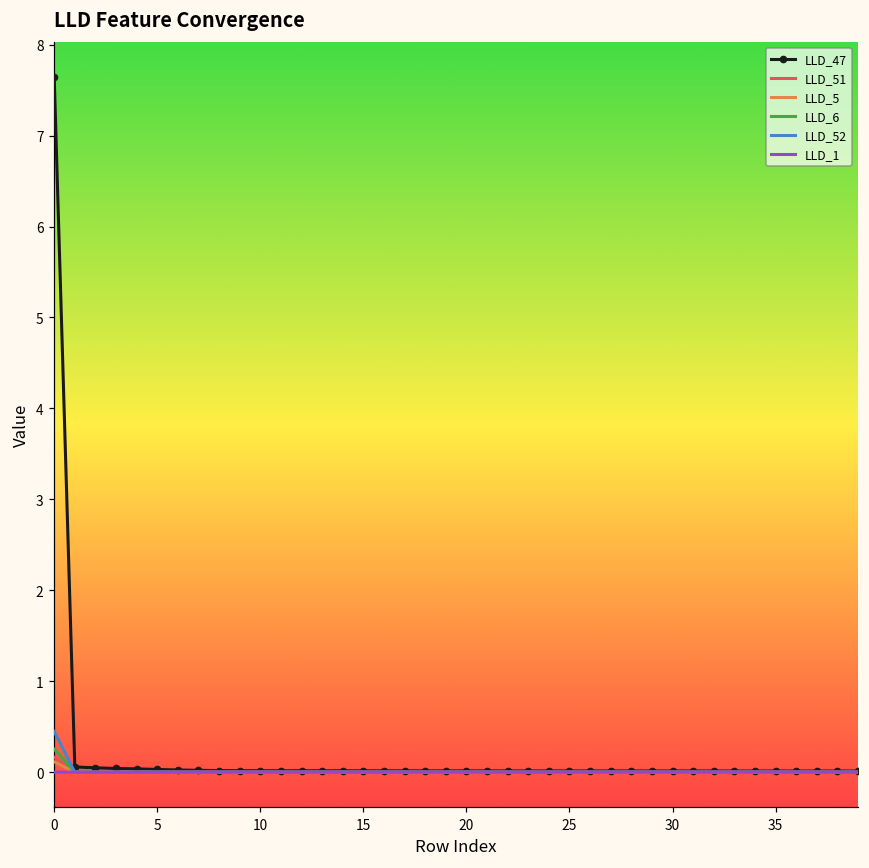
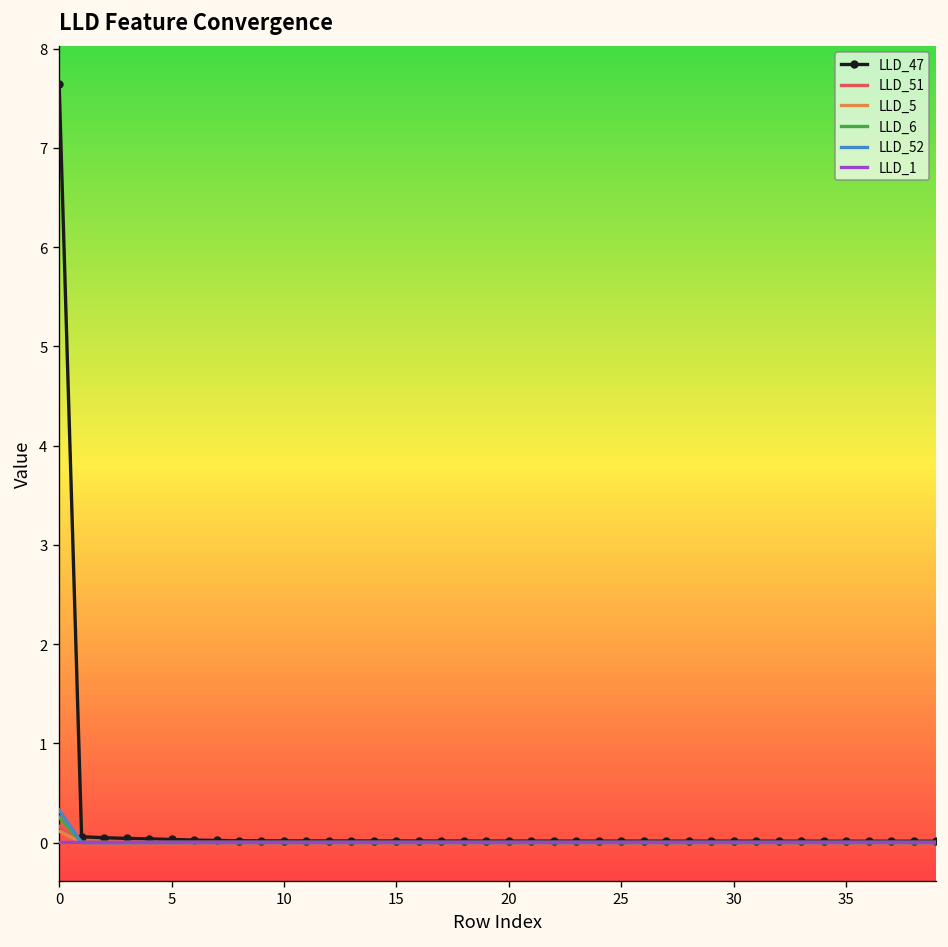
  {
    "LLD_47": {
      "0": 7.6
    },
    "LLD_6": {
      "0": 0.3
    },
    "LLD_52": {
-     "0": 0.4
+     "0": 0.3
    },
    "LLD_1": {
      "0": 0.0
    }
  }
